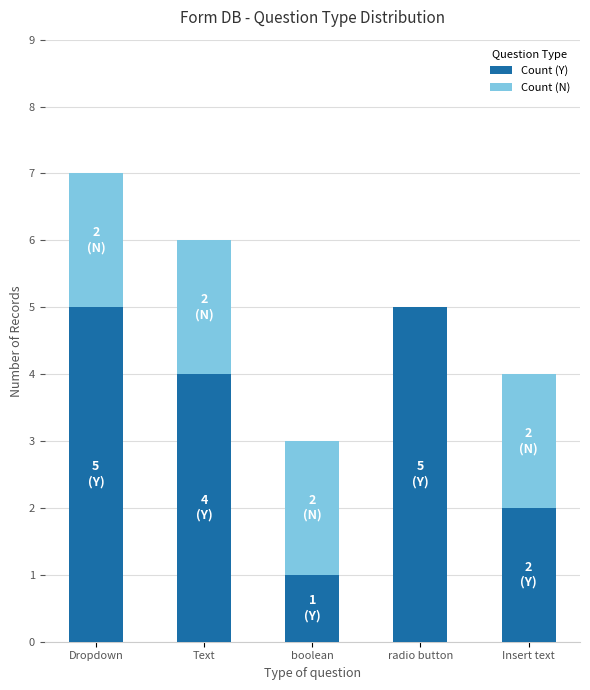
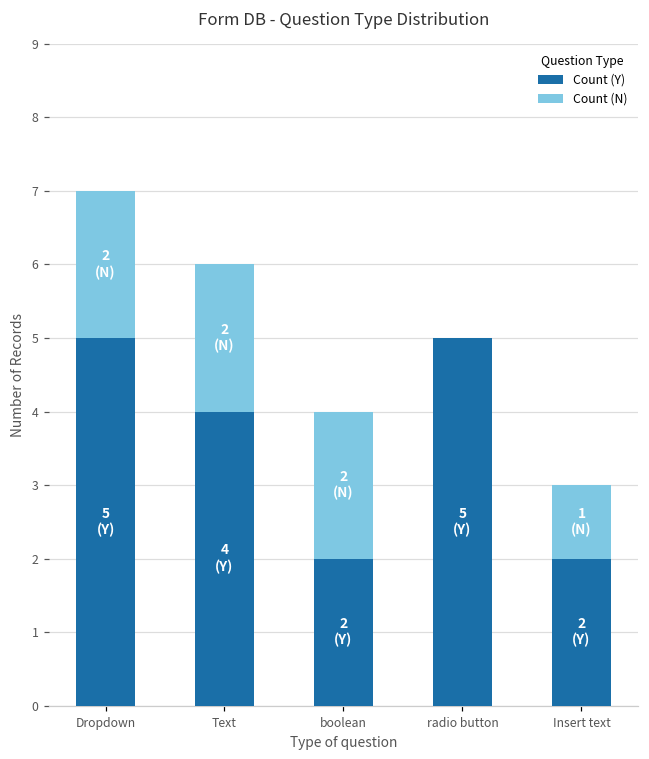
  {
    "Count (Y)": {
      "Dropdown": 5,
      "Text": 4,
-     "boolean": 1,
+     "boolean": 2,
      "radio button": 5,
      "Insert text": 2
    },
    "Count (N)": {
      "Dropdown": 2,
      "Text": 2,
      "boolean": 2,
-     "Insert text": 2
+     "Insert text": 1
    }
  }
